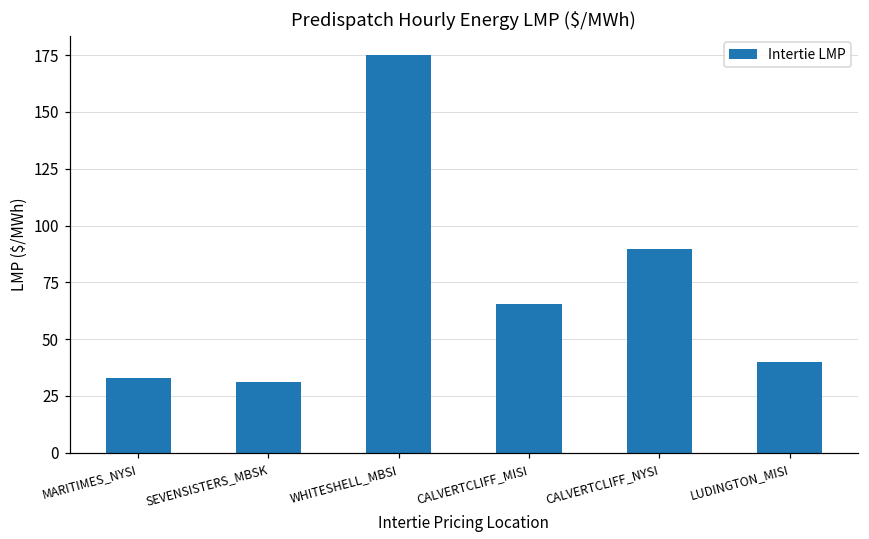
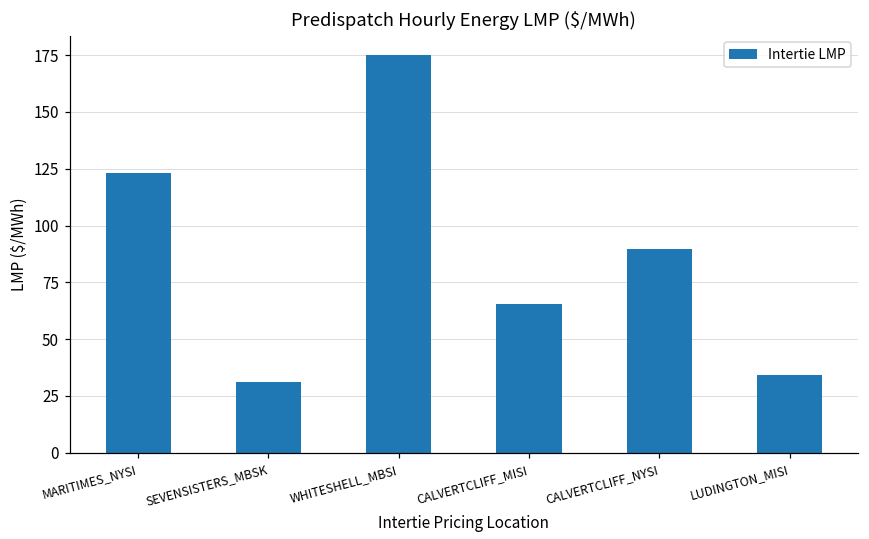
  {
-   "MARITIMES_NYSI": 33,
+   "MARITIMES_NYSI": 123,
    "SEVENSISTERS_MBSK": 31,
    "WHITESHELL_MBSI": 175,
    "CALVERTCLIFF_MISI": 65,
    "CALVERTCLIFF_NYSI": 90,
-   "LUDINGTON_MISI": 40
+   "LUDINGTON_MISI": 34
  }
